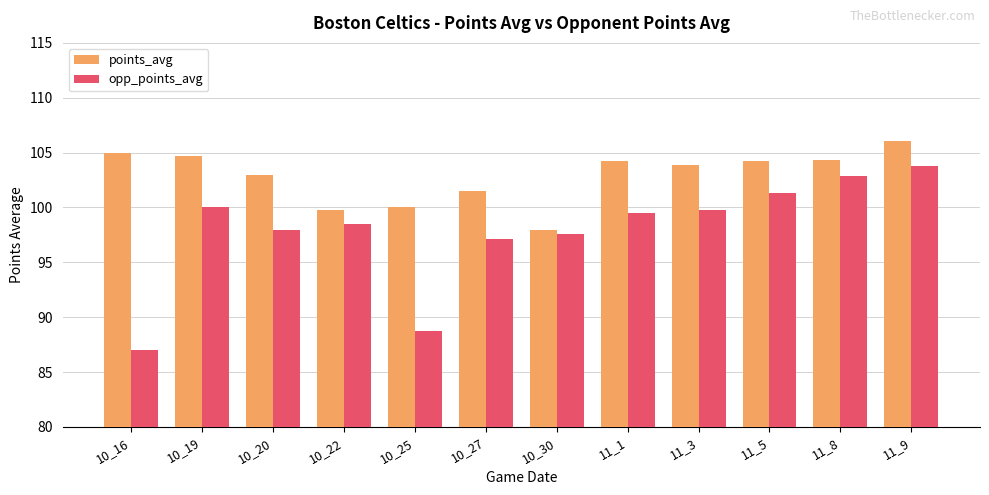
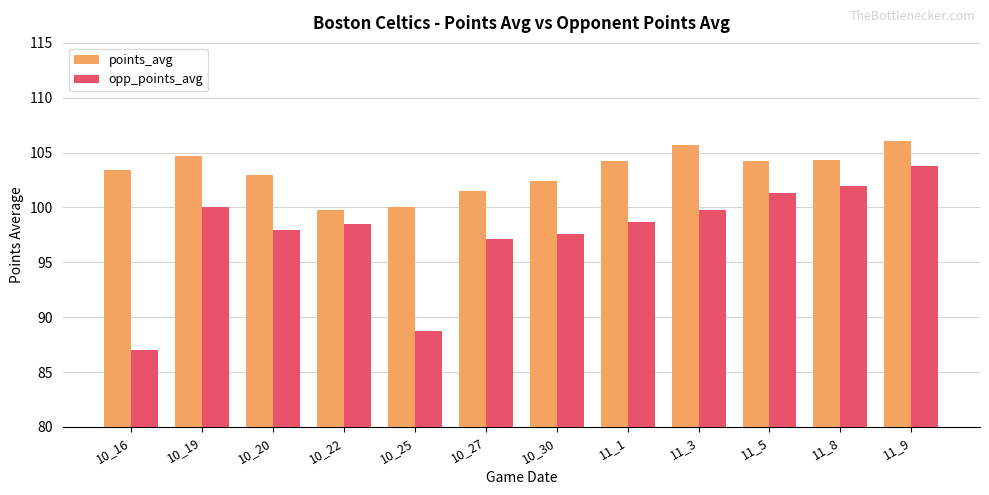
  {
    "points_avg": {
-     "10_16": 105.0,
+     "10_16": 103.4,
      "10_19": 104.7,
      "10_20": 103.0,
      "10_22": 99.8,
      "10_25": 100.0,
      "10_27": 101.5,
-     "10_30": 97.9,
+     "10_30": 102.4,
      "11_1": 104.3,
-     "11_3": 103.9,
+     "11_3": 105.7,
      "11_5": 104.2,
      "11_8": 104.3,
      "11_9": 106.1
    },
    "opp_points_avg": {
      "10_16": 87.0,
      "10_19": 100.0,
      "10_20": 98.0,
      "10_22": 98.5,
      "10_25": 88.7,
      "10_27": 97.2,
      "10_30": 97.6,
-     "11_1": 99.5,
+     "11_1": 98.7,
      "11_3": 99.8,
      "11_5": 101.3,
-     "11_8": 102.9,
+     "11_8": 102.0,
      "11_9": 103.8
    }
  }
